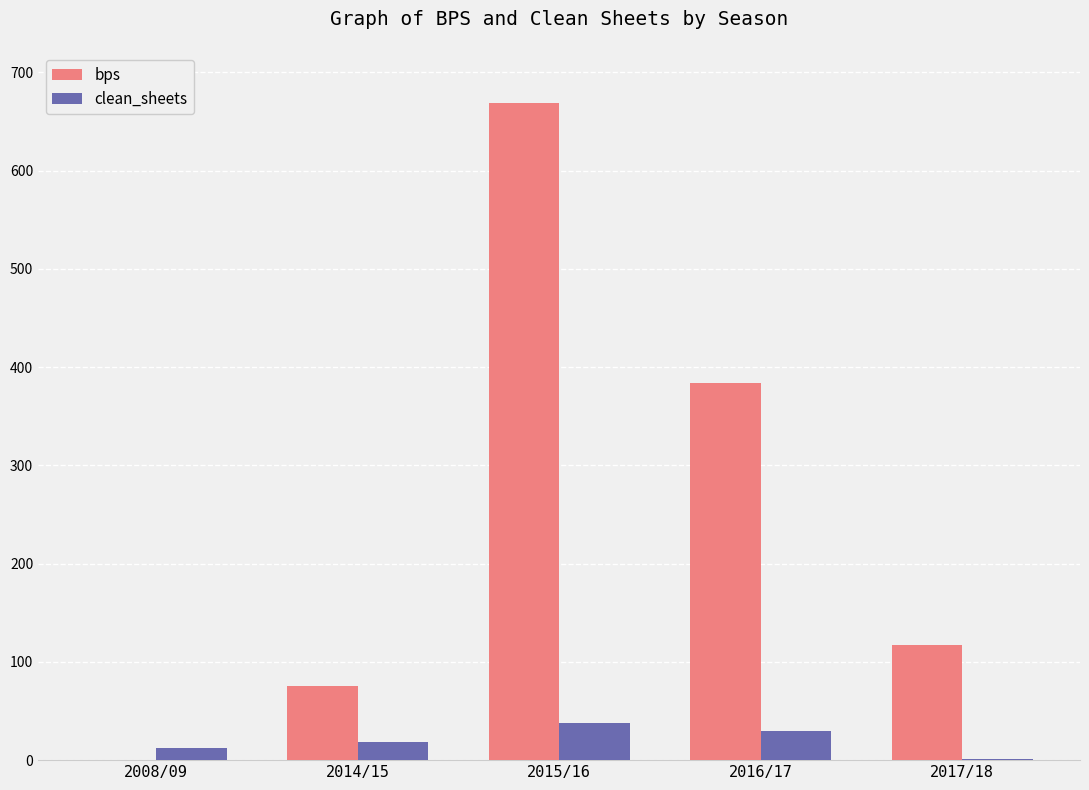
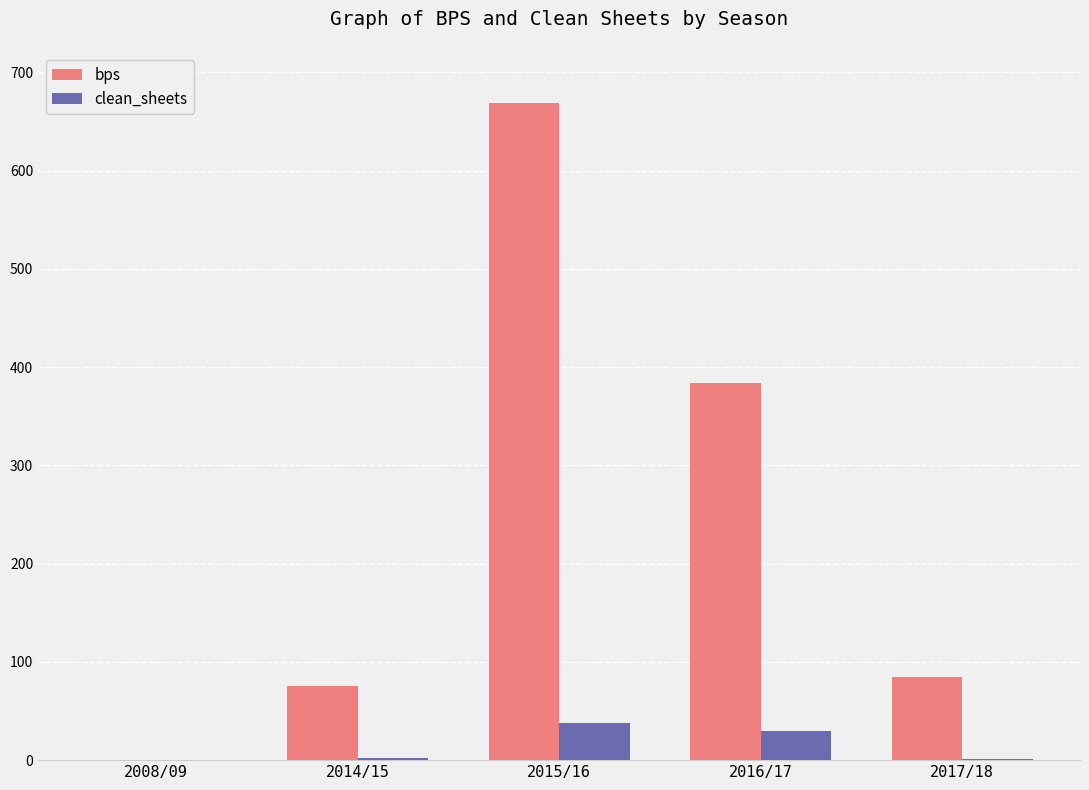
  {
    "bps": {
      "2008/09": 0,
      "2014/15": 80,
      "2015/16": 670,
      "2016/17": 380,
-     "2017/18": 120
+     "2017/18": 90
    },
    "clean_sheets": {
-     "2008/09": 10,
-     "2014/15": 20,
+     "2008/09": 0,
+     "2014/15": 0,
      "2015/16": 40,
      "2016/17": 30
    }
  }
